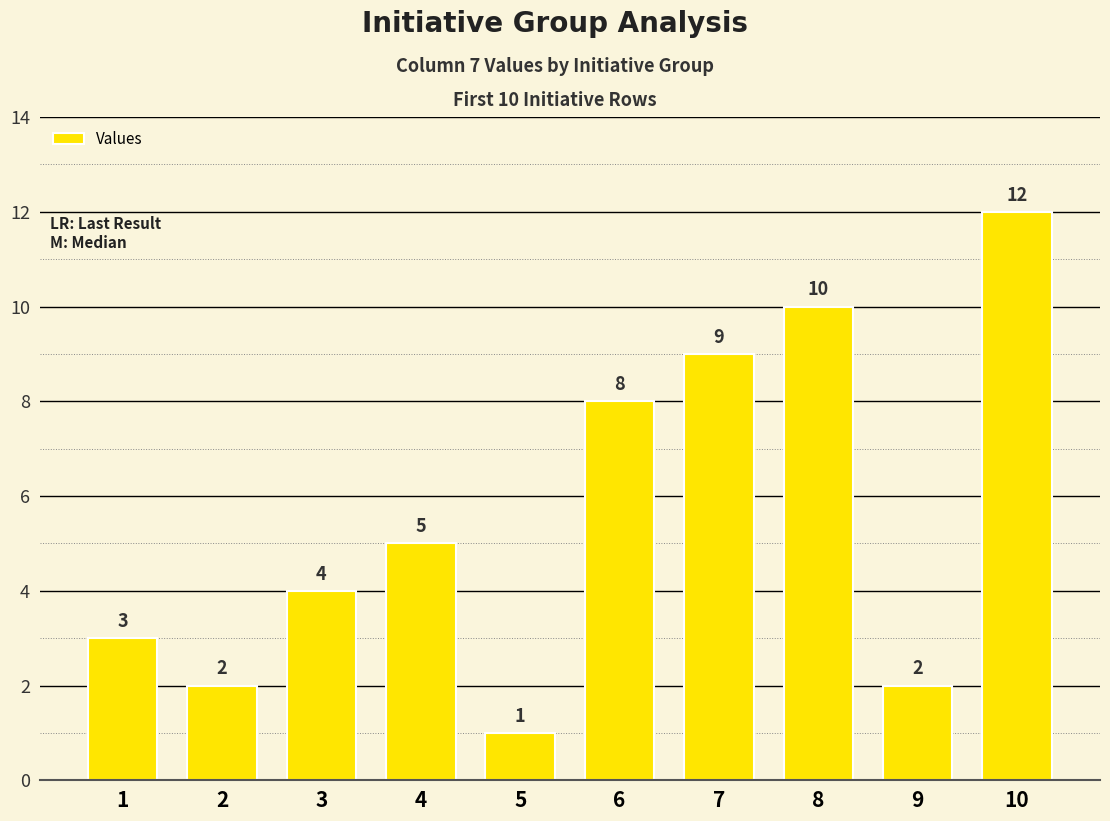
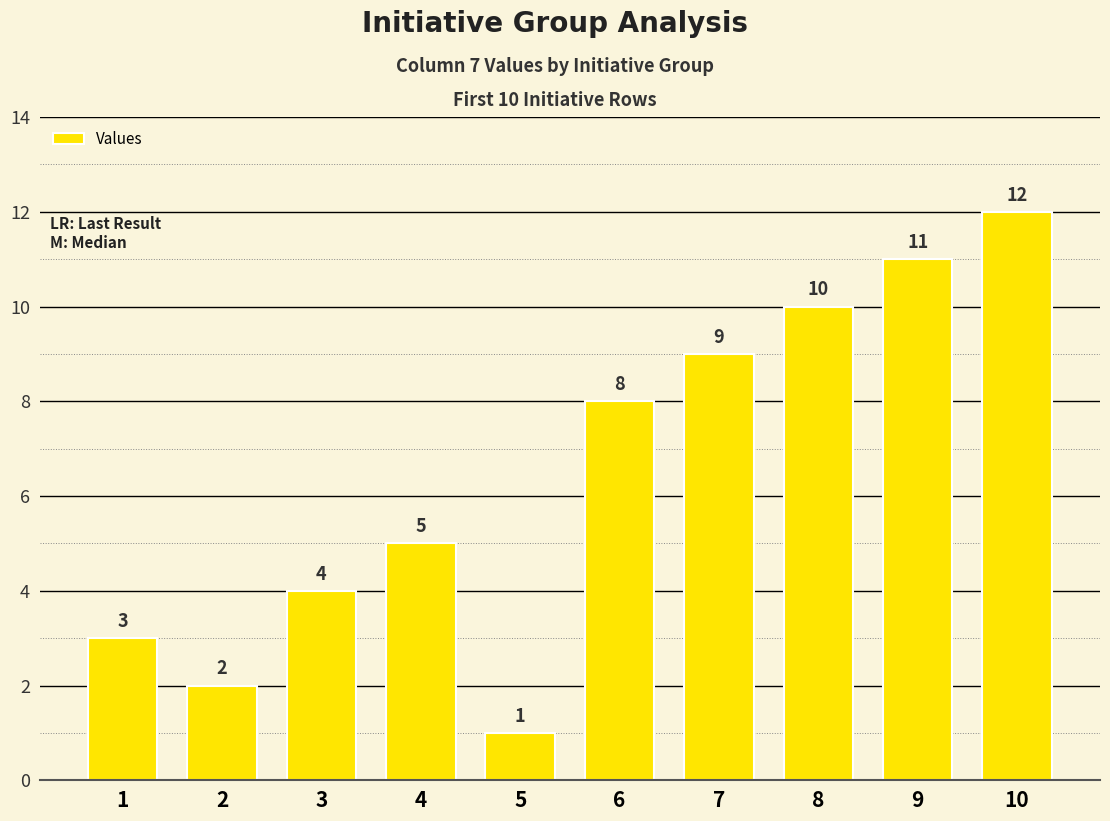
  {
    "1": 3,
    "2": 2,
    "3": 4,
    "4": 5,
    "5": 1,
    "6": 8,
    "7": 9,
    "8": 10,
-   "9": 2,
+   "9": 11,
    "10": 12
  }
